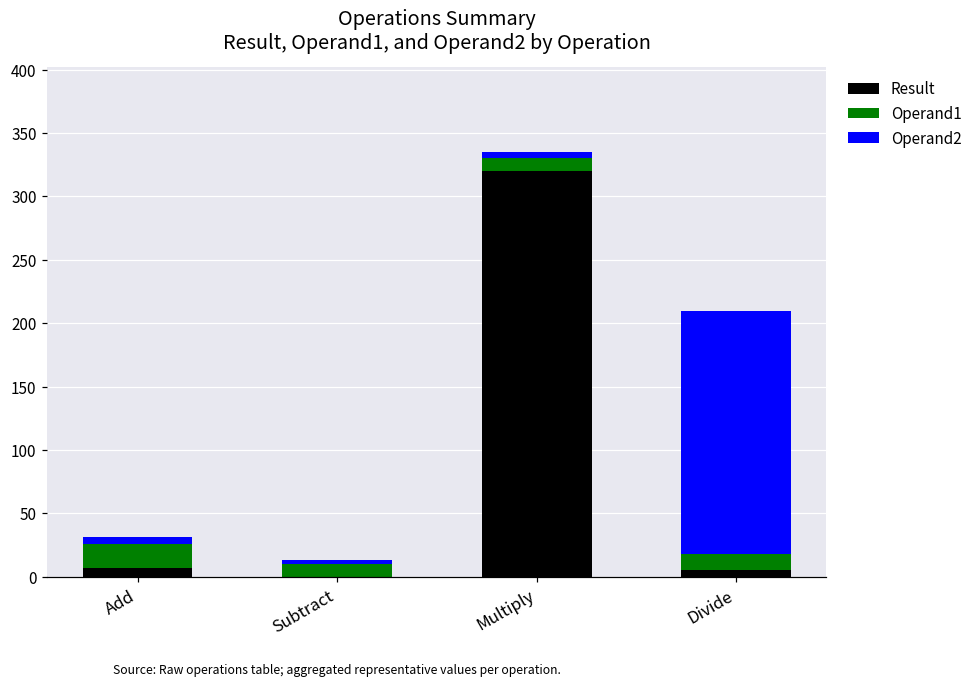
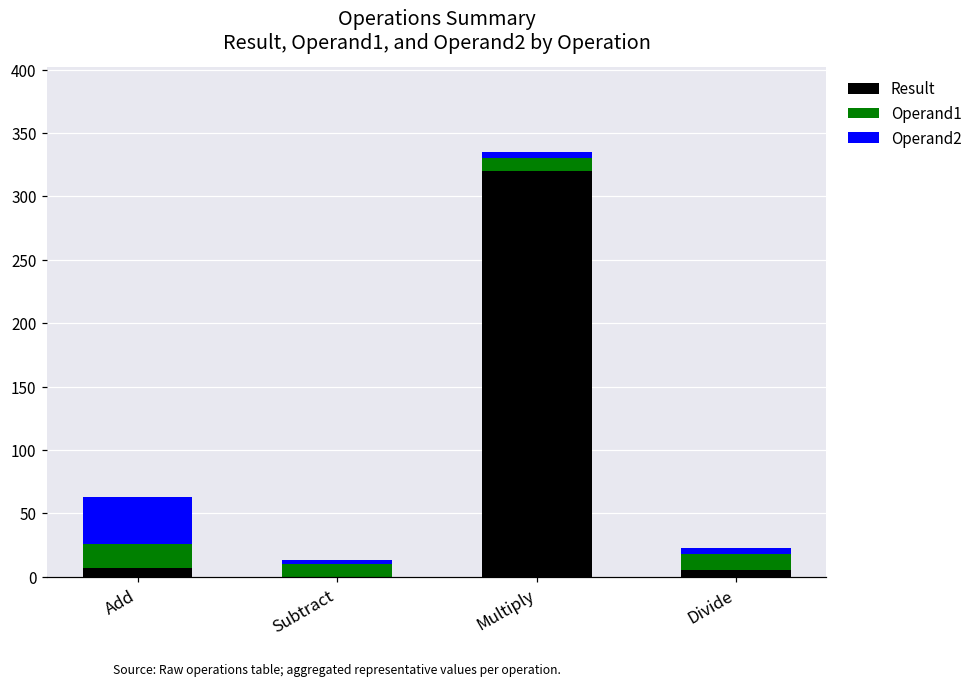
  {
    "Result": {
      "Add": 7,
      "Subtract": 0,
      "Multiply": 320,
      "Divide": 5
    },
    "Operand1": {
      "Add": 19,
      "Subtract": 10,
      "Multiply": 10,
      "Divide": 13
    },
    "Operand2": {
-     "Add": 5,
+     "Add": 37,
      "Subtract": 3,
      "Multiply": 5,
-     "Divide": 192
+     "Divide": 5
    }
  }
